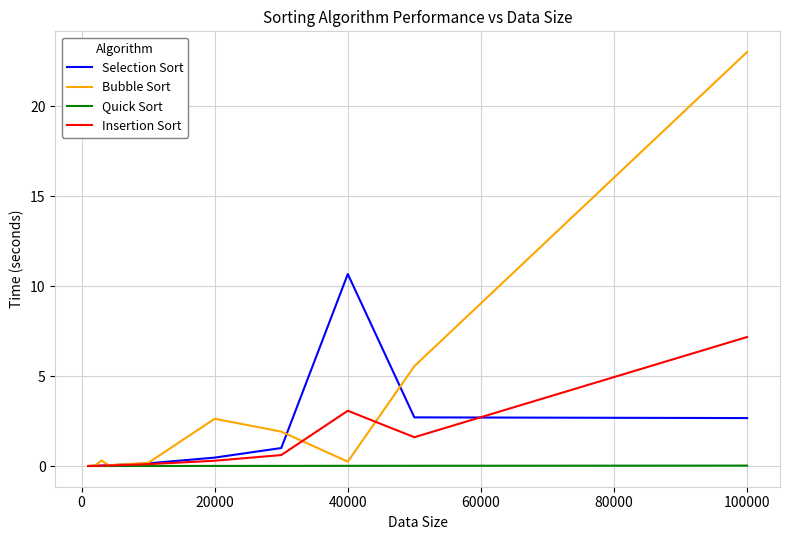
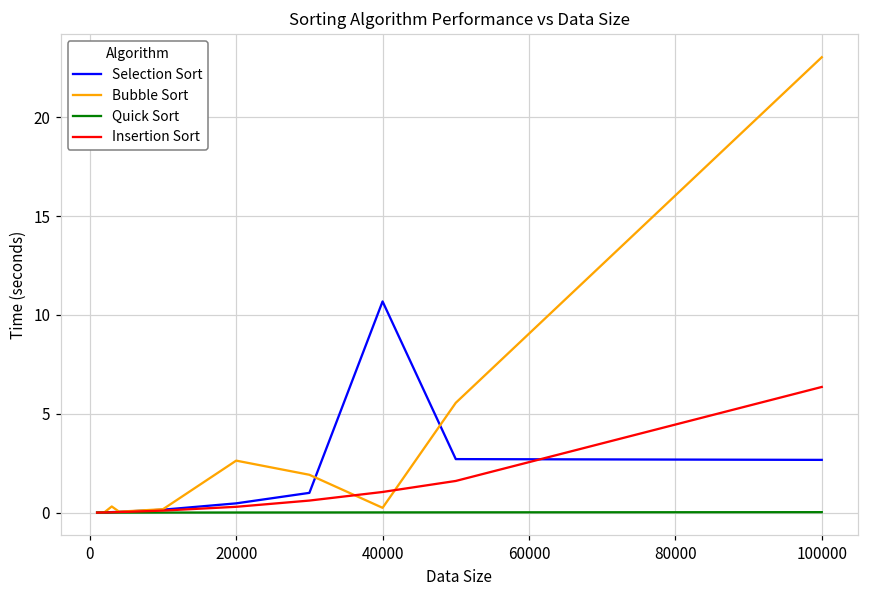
  {
    "Selection Sort": {
      "20000": 0.5,
      "40000": 10.7,
      "100000": 2.7
    },
    "Bubble Sort": {
      "20000": 2.6,
      "40000": 0.2,
      "100000": 23.0
    },
    "Quick Sort": {
      "20000": 0.0,
      "40000": 0.0,
      "100000": 0.0
    },
    "Insertion Sort": {
      "20000": 0.3,
-     "40000": 3.1,
-     "100000": 7.2
+     "40000": 1.0,
+     "100000": 6.4
    }
  }
